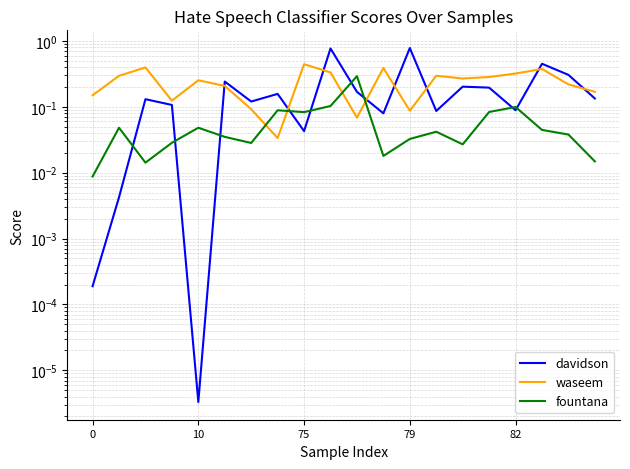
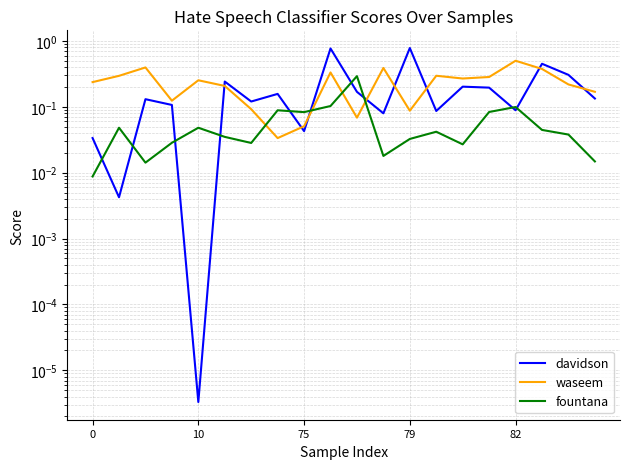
  {
    "davidson": {
-     "0": 0.00019,
+     "0": 0.03,
      "75": 0.04,
      "79": 0.8,
      "82": 0.09
    },
    "waseem": {
-     "0": 0.15,
-     "75": 0.4,
+     "0": 0.24,
+     "75": 0.05,
      "79": 0.09,
-     "82": 0.3
+     "82": 0.5
    },
    "fountana": {
      "0": 0.009,
      "75": 0.08,
      "79": 0.03,
      "82": 0.10
    }
  }
